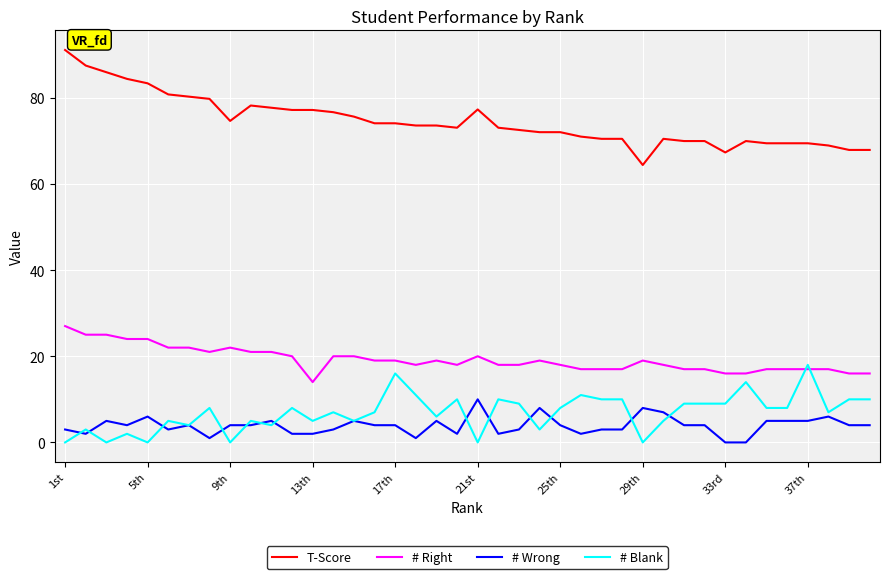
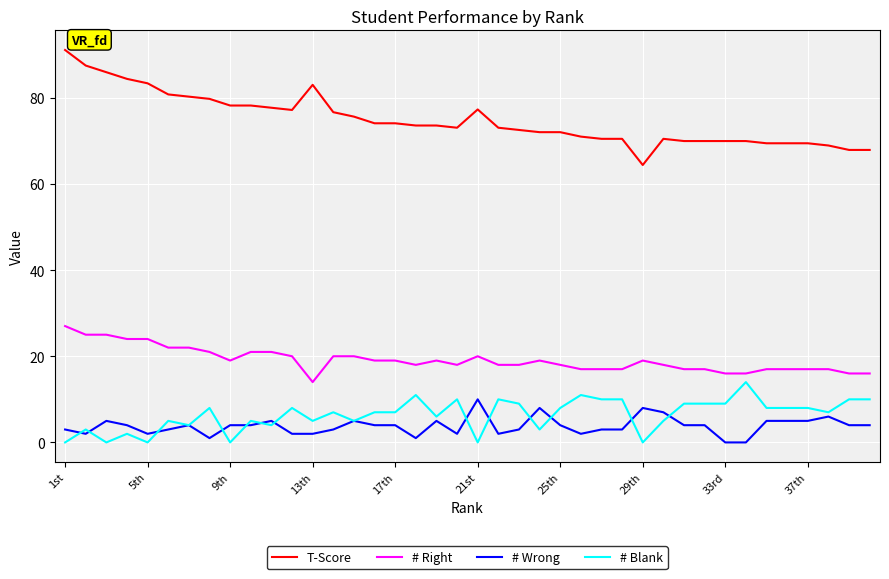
  {
    "T-Score": {
      "1st": 91,
      "5th": 83,
-     "9th": 75,
-     "13th": 77,
+     "9th": 78,
+     "13th": 83,
      "17th": 74,
      "21st": 77,
      "25th": 72,
      "29th": 64,
-     "33rd": 67,
+     "33rd": 70,
      "37th": 69
    },
    "# Right": {
      "1st": 27,
      "5th": 24,
-     "9th": 22,
+     "9th": 19,
      "13th": 14,
      "17th": 19,
      "21st": 20,
      "25th": 18,
      "29th": 19,
      "33rd": 16,
      "37th": 17
    },
    "# Wrong": {
      "1st": 3,
-     "5th": 6,
+     "5th": 2,
      "9th": 4,
      "13th": 2,
      "17th": 4,
      "21st": 10,
      "25th": 4,
      "29th": 8,
      "33rd": 0,
      "37th": 5
    },
    "# Blank": {
      "1st": 0,
      "5th": 0,
      "9th": 0,
      "13th": 5,
-     "17th": 16,
+     "17th": 7,
      "21st": 0,
      "25th": 8,
      "29th": 0,
      "33rd": 9,
-     "37th": 18
+     "37th": 8
    }
  }
